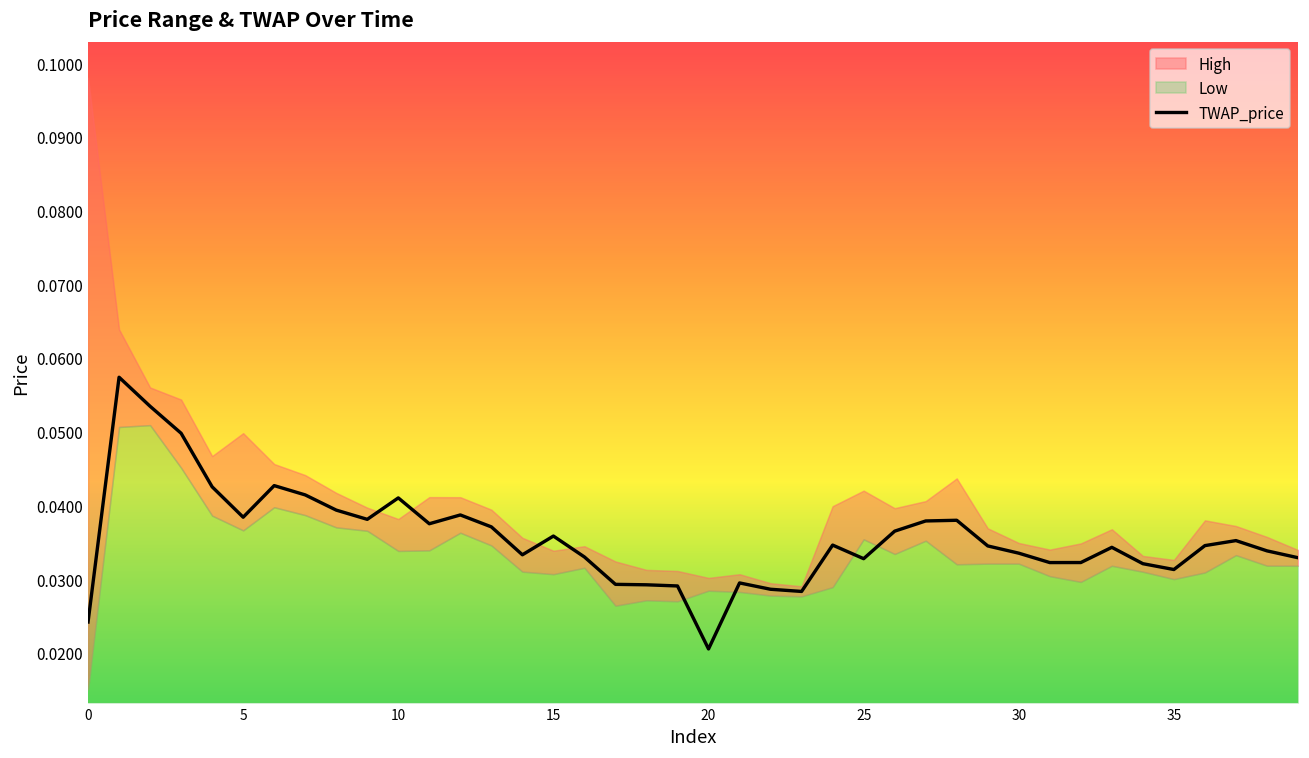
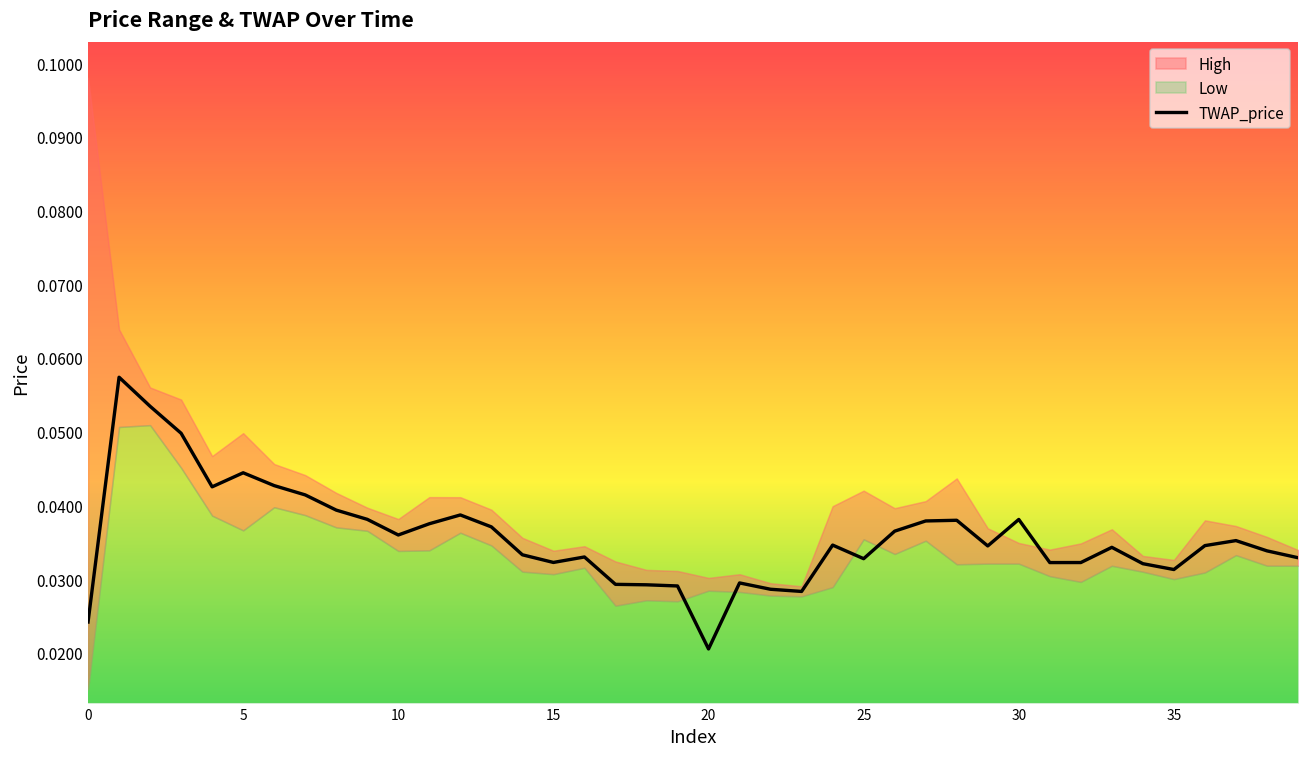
  {
    "TWAP_price": {
      "0": 0.024,
-     "5": 0.038,
-     "10": 0.041,
-     "15": 0.036,
+     "5": 0.044,
+     "10": 0.036,
+     "15": 0.032,
      "20": 0.021,
      "25": 0.033,
-     "30": 0.034,
+     "30": 0.038,
      "35": 0.031
    },
    "Low": {
      "0": 0.015,
      "5": 0.037,
      "10": 0.034,
      "15": 0.031,
      "20": 0.028,
      "25": 0.035,
      "30": 0.032,
      "35": 0.030
    }
  }
